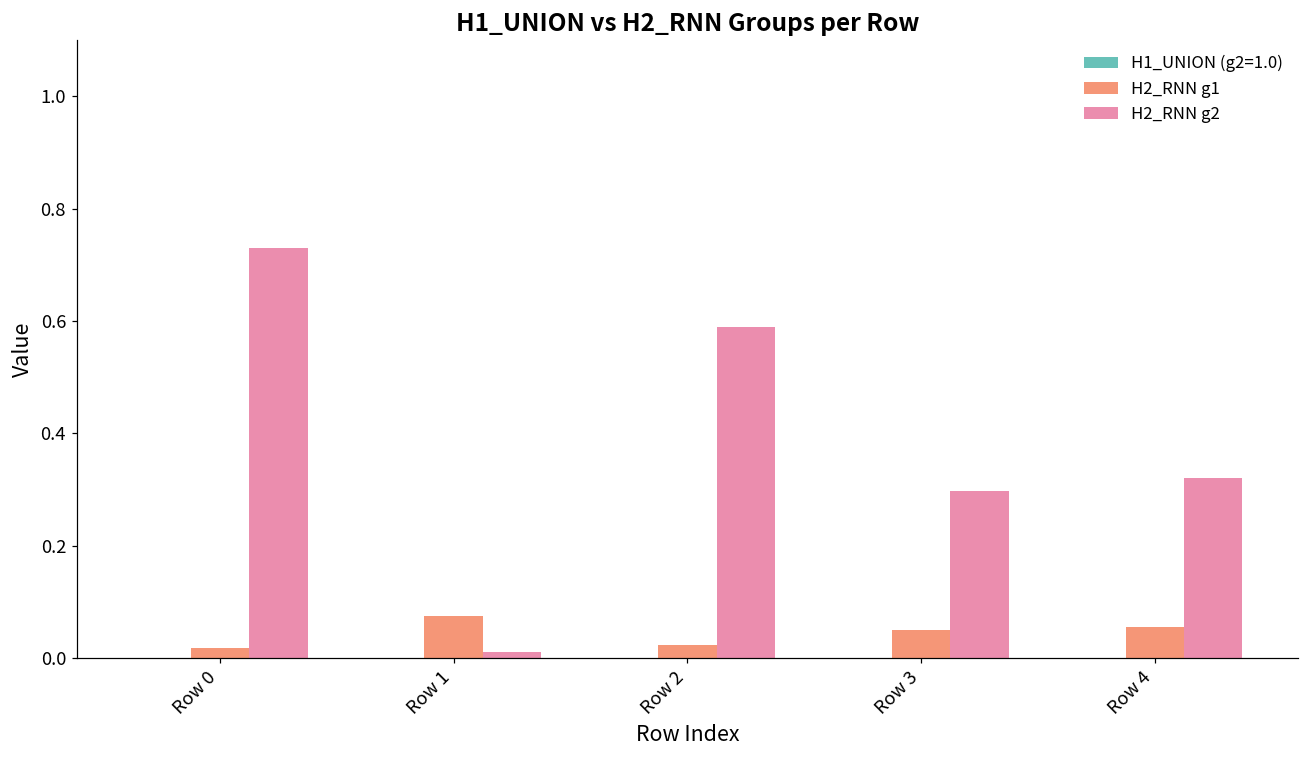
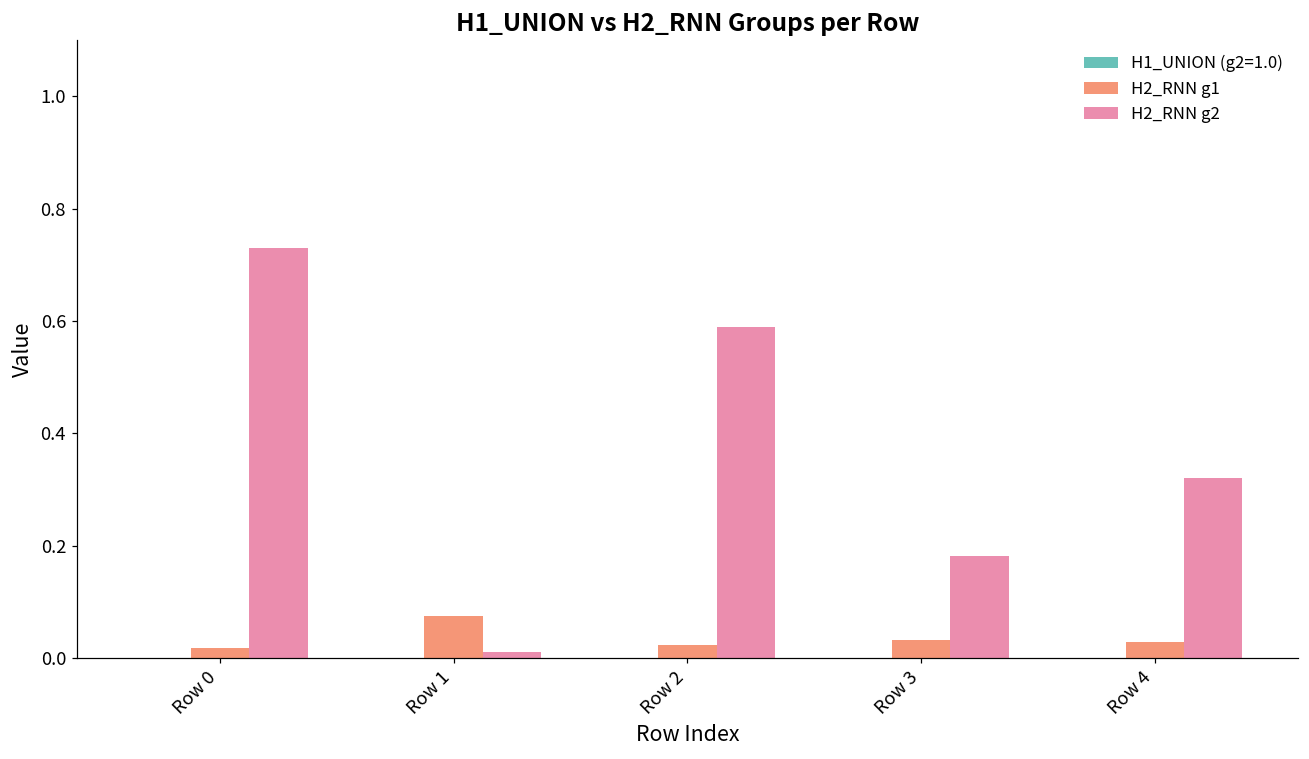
  {
    "H1_UNION (g2=1.0)": {
      "Row 0": 0.00,
      "Row 1": 0.00,
      "Row 2": 0.00,
      "Row 3": 0.00,
      "Row 4": 0.00
    },
    "H2_RNN g1": {
      "Row 0": 0.02,
      "Row 1": 0.07,
      "Row 2": 0.02,
-     "Row 3": 0.05,
-     "Row 4": 0.06
+     "Row 3": 0.03,
+     "Row 4": 0.03
    },
    "H2_RNN g2": {
      "Row 0": 0.73,
      "Row 1": 0.01,
      "Row 2": 0.59,
-     "Row 3": 0.30,
+     "Row 3": 0.18,
      "Row 4": 0.32
    }
  }
